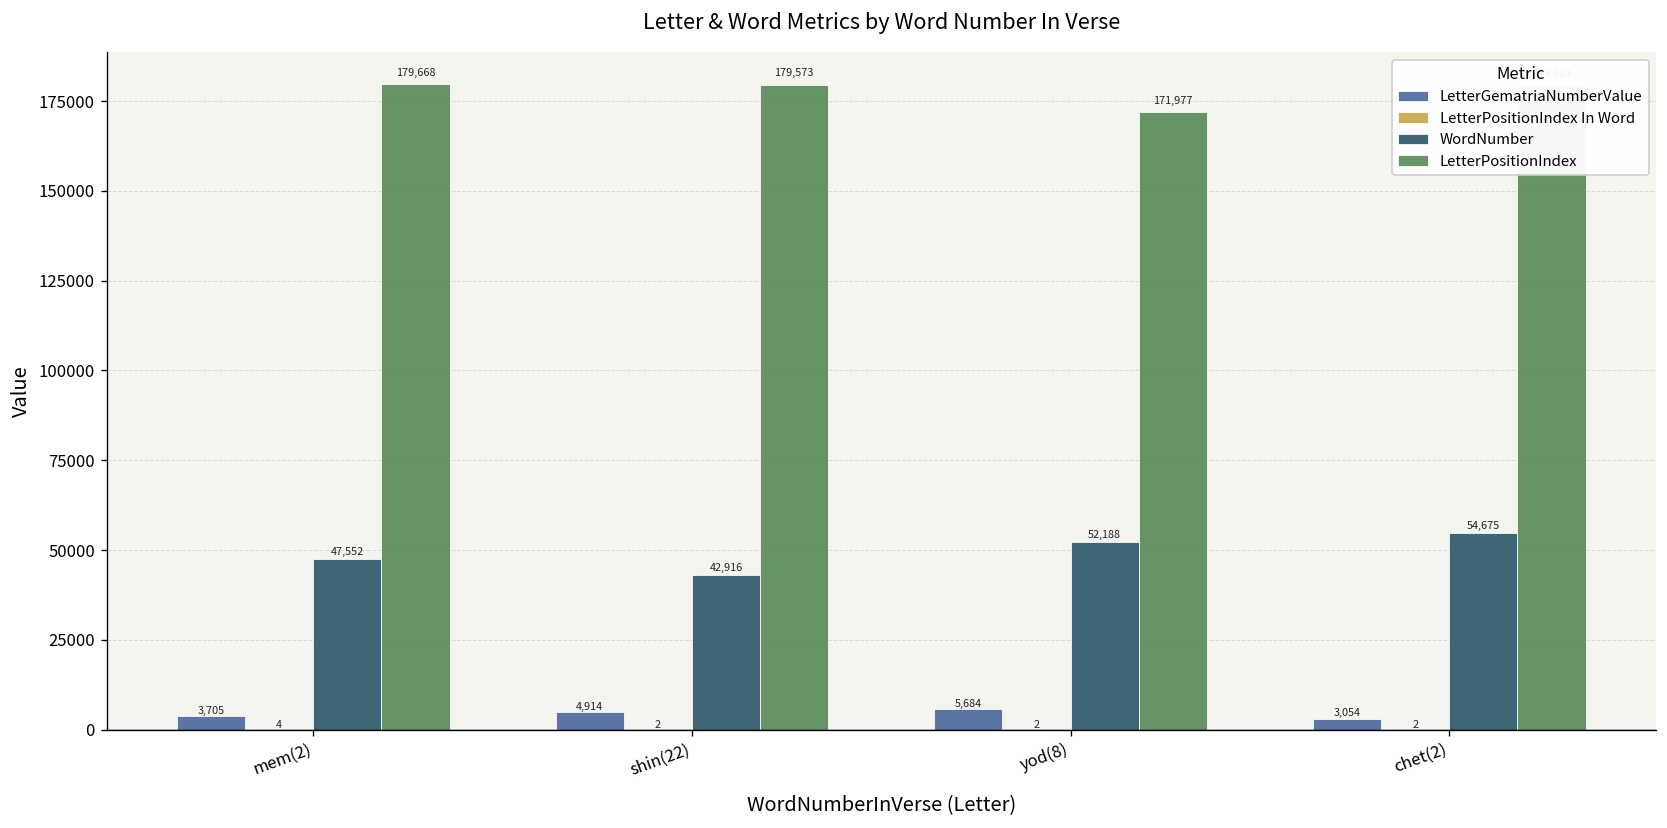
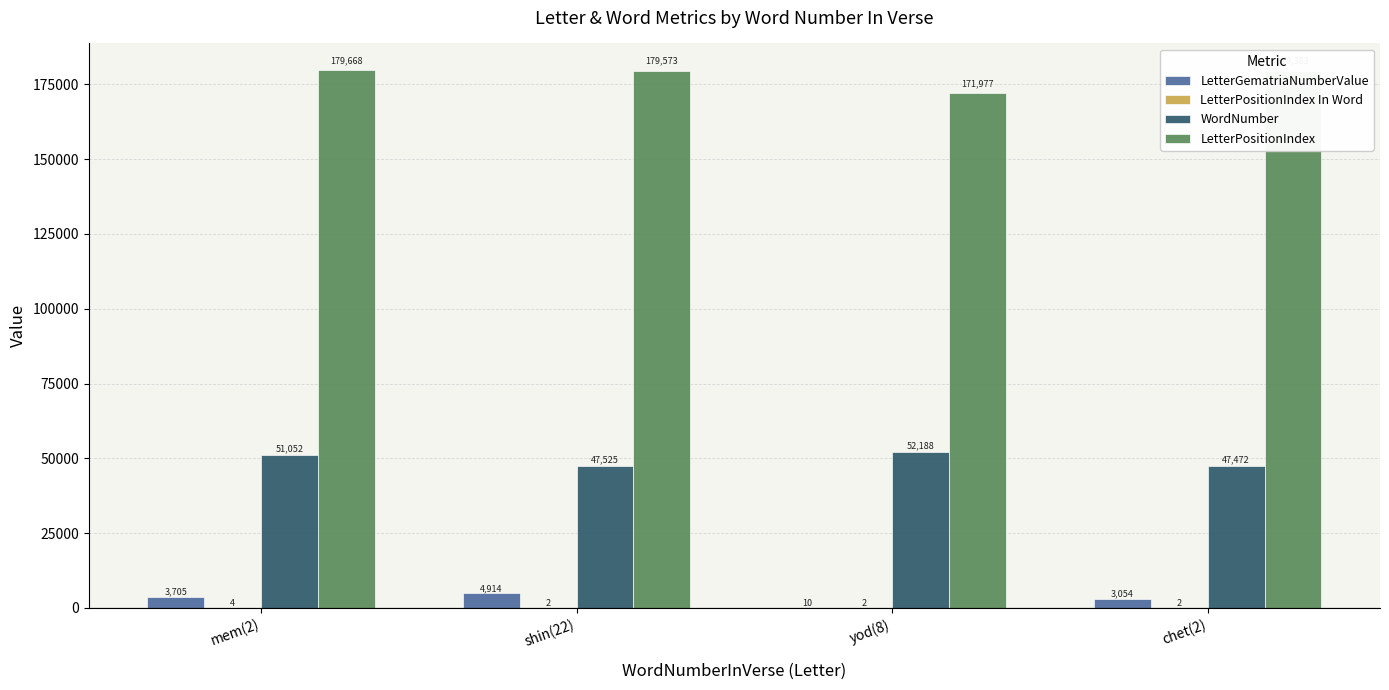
  {
    "LetterGematriaNumberValue": {
      "mem(2)": "3,705",
      "shin(22)": "4,914",
-     "yod(8)": "5,684",
+     "yod(8)": "10",
      "chet(2)": "3,054"
    },
    "LetterPositionIndex In Word": {
      "mem(2)": "4",
      "shin(22)": "2",
      "yod(8)": "2",
      "chet(2)": "2"
    },
    "WordNumber": {
-     "mem(2)": "47,552",
-     "shin(22)": "42,916",
+     "mem(2)": "51,052",
+     "shin(22)": "47,525",
      "yod(8)": "52,188",
-     "chet(2)": "54,675"
+     "chet(2)": "47,472"
    },
    "LetterPositionIndex": {
      "mem(2)": "179,668",
      "shin(22)": "179,573",
      "yod(8)": "171,977"
    }
  }
